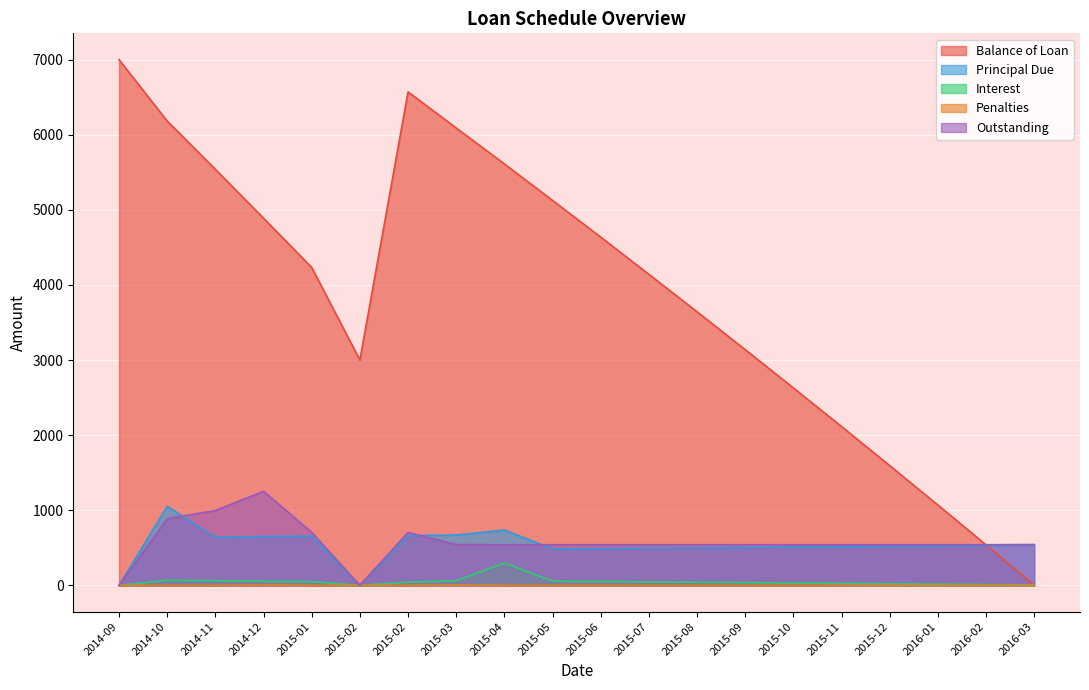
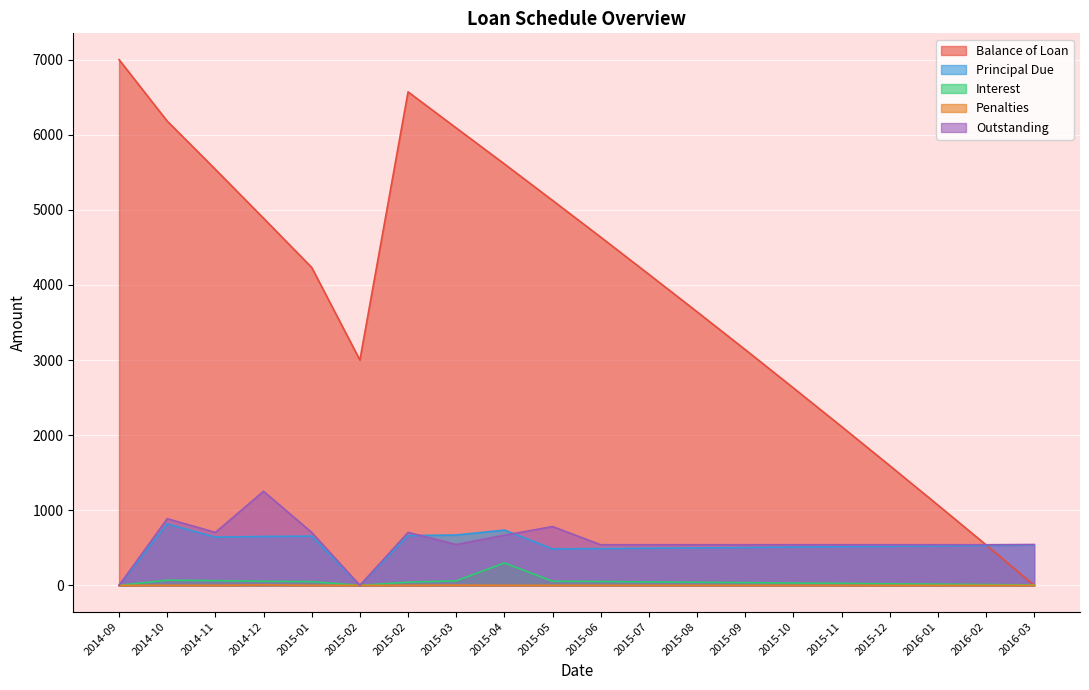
  {
    "Principal Due": {
-     "2014-10": 1100,
+     "2014-10": 800,
      "2014-11": 600,
      "2014-12": 700,
      "2015-01": 700,
      "2015-03": 700,
      "2015-04": 700,
      "2015-05": 500,
      "2015-06": 500,
      "2015-07": 500,
      "2015-08": 500,
      "2015-09": 500
    },
    "Interest": {
      "2014-10": 100,
      "2014-11": 100,
      "2014-12": 100,
      "2015-01": 0,
      "2015-03": 100,
      "2015-04": 300,
      "2015-05": 100,
      "2015-06": 100,
      "2015-07": 0,
      "2015-08": 0,
      "2015-09": 0
    },
    "Outstanding": {
      "2014-10": 900,
-     "2014-11": 1000,
+     "2014-11": 700,
      "2014-12": 1300,
      "2015-01": 700,
      "2015-03": 500,
-     "2015-04": 500,
-     "2015-05": 500,
+     "2015-04": 700,
+     "2015-05": 800,
      "2015-06": 500,
      "2015-07": 500,
      "2015-08": 500,
      "2015-09": 500
    }
  }
